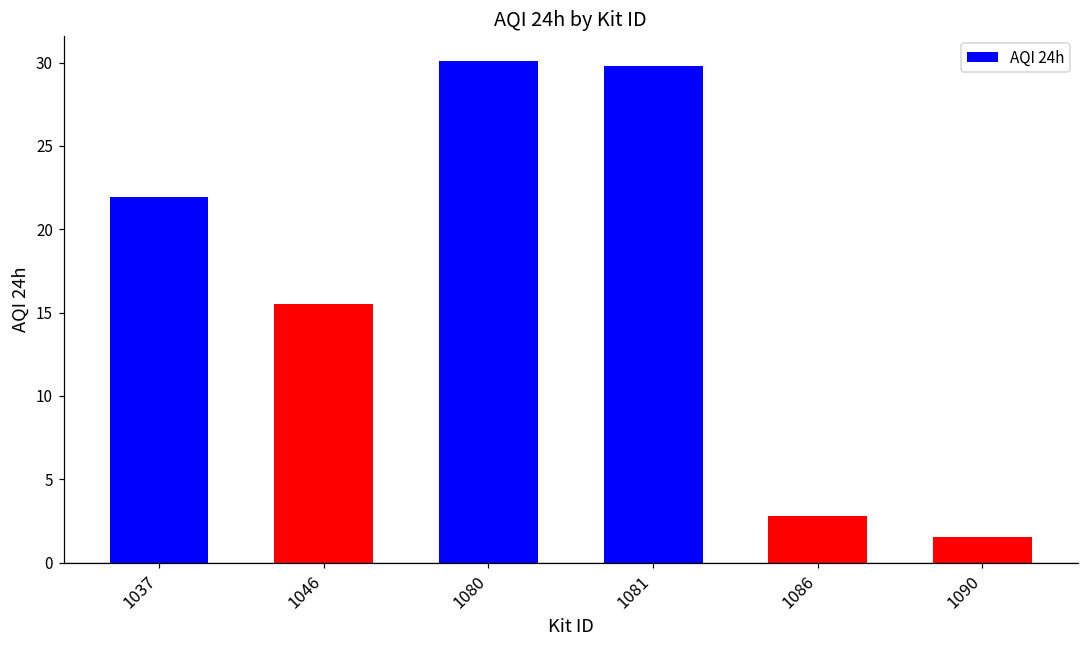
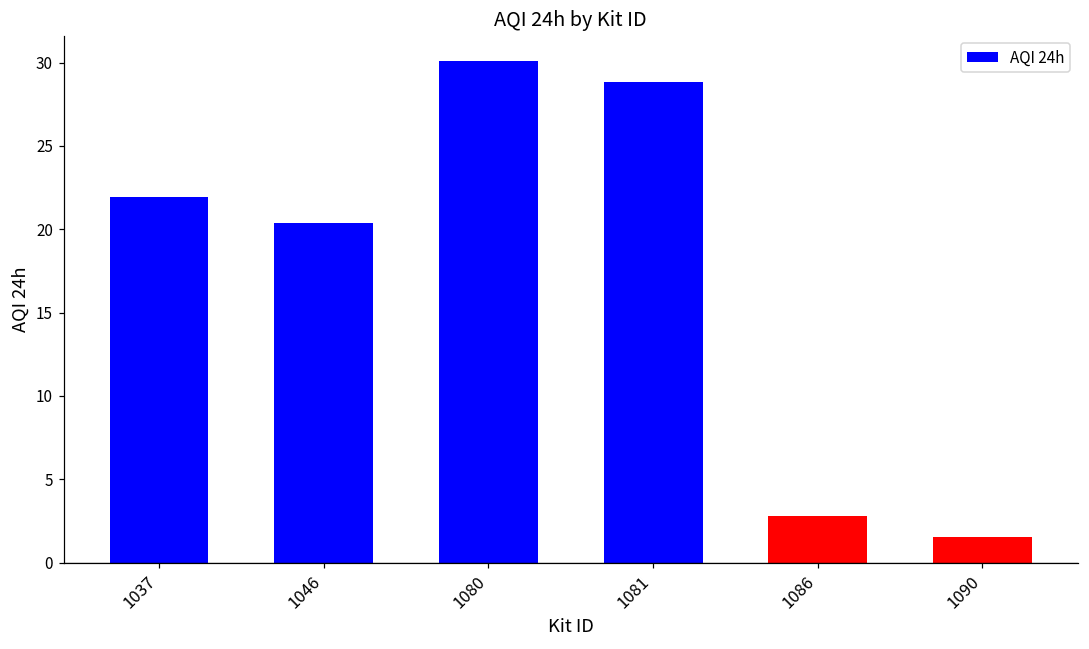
  {
    "1037": 21.9,
-   "1046": 15.5,
+   "1046": 20.4,
    "1080": 30.1,
-   "1081": 29.8,
+   "1081": 28.8,
    "1086": 2.8,
    "1090": 1.6
  }
